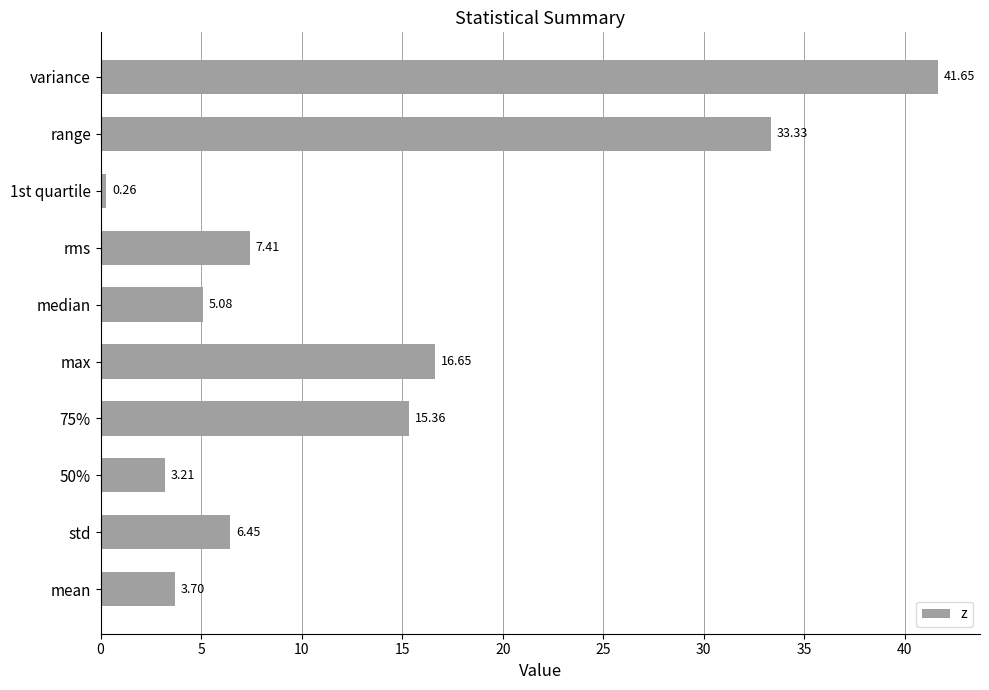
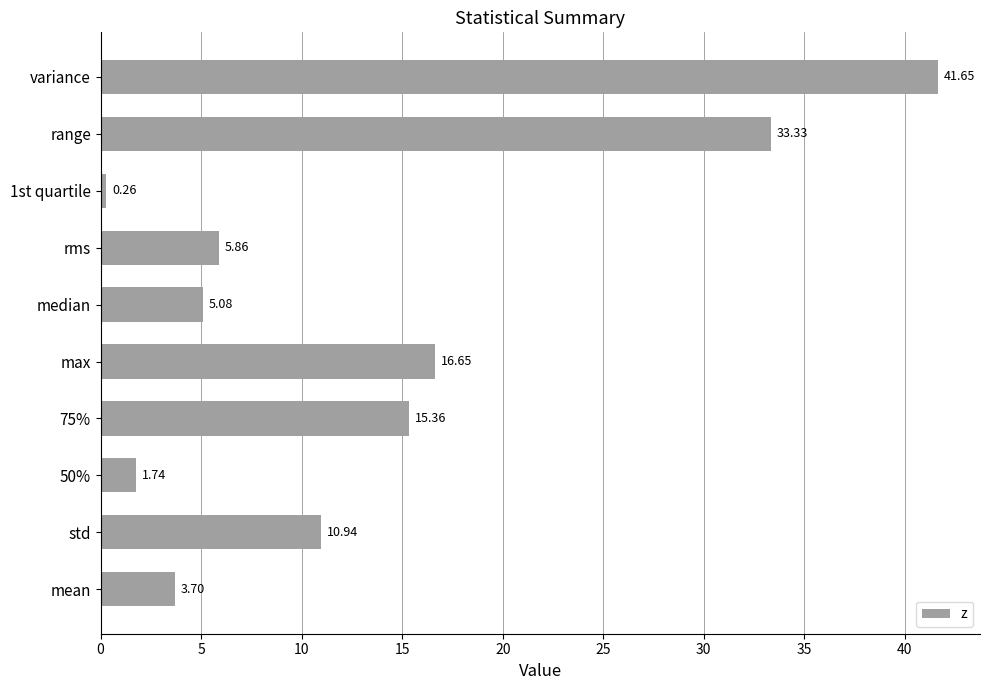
  {
    "variance": 41.65,
    "range": 33.33,
    "1st quartile": 0.26,
-   "rms": 7.41,
+   "rms": 5.86,
    "median": 5.08,
    "max": 16.65,
    "75%": 15.36,
-   "50%": 3.21,
-   "std": 6.45,
+   "50%": 1.74,
+   "std": 10.94,
    "mean": 3.70
  }
